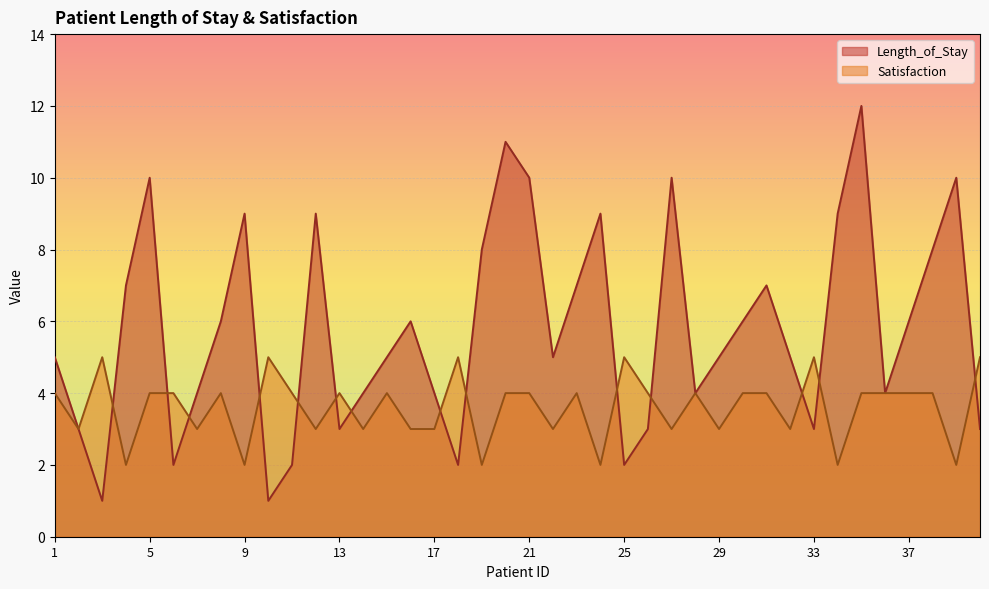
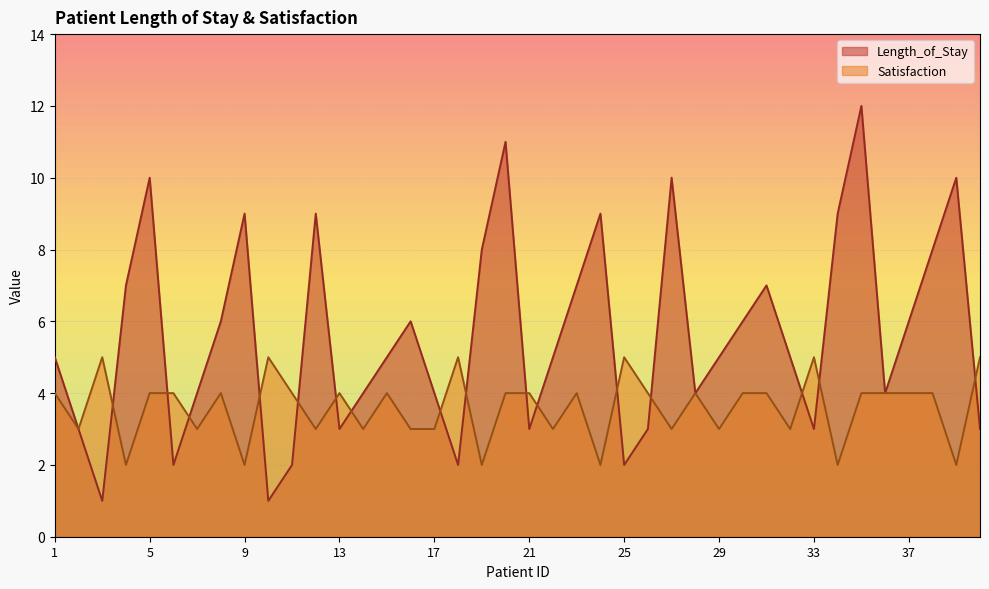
  {
    "Length_of_Stay": {
      "1": 5,
      "5": 10,
      "9": 9,
      "13": 3,
      "17": 4,
-     "21": 10,
+     "21": 3,
      "25": 2,
      "29": 5,
      "33": 3,
      "37": 6
    },
    "Satisfaction": {
      "1": 4,
      "5": 4,
      "9": 2,
      "13": 4,
      "17": 3,
      "21": 4,
      "25": 5,
      "29": 3,
      "33": 5,
      "37": 4
    }
  }
